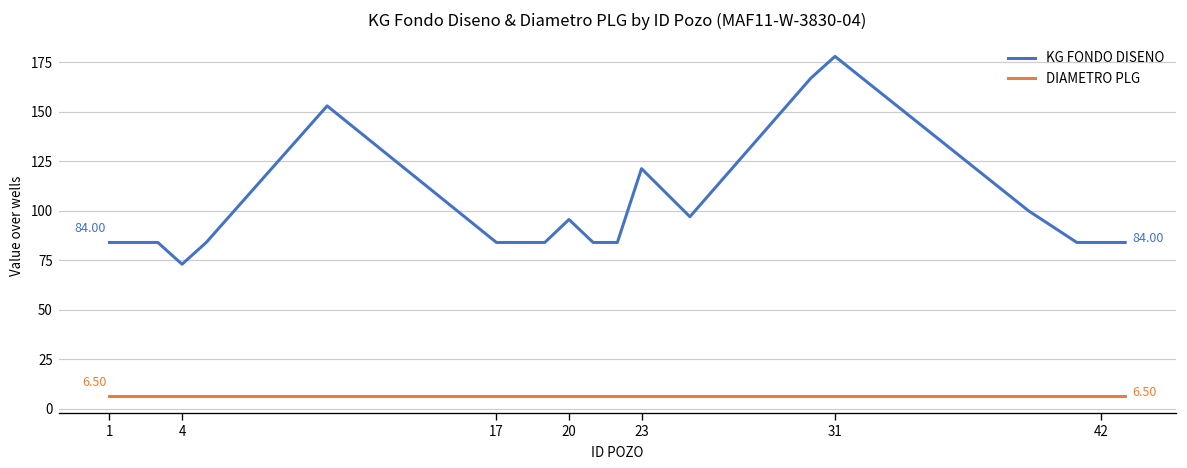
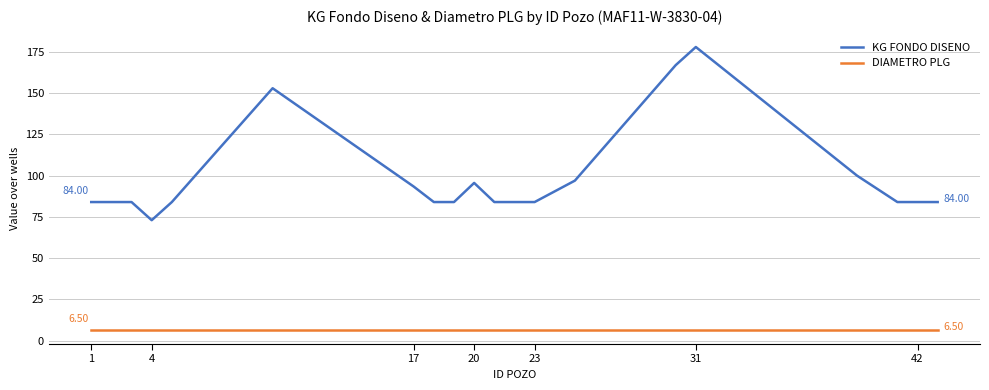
  {
    "KG FONDO DISENO": {
      "4": 73,
-     "17": 84,
+     "17": 93,
      "20": 96,
-     "23": 121,
+     "23": 84,
      "31": 178
    },
    "DIAMETRO PLG": {
      "1": 6.50
    }
  }
